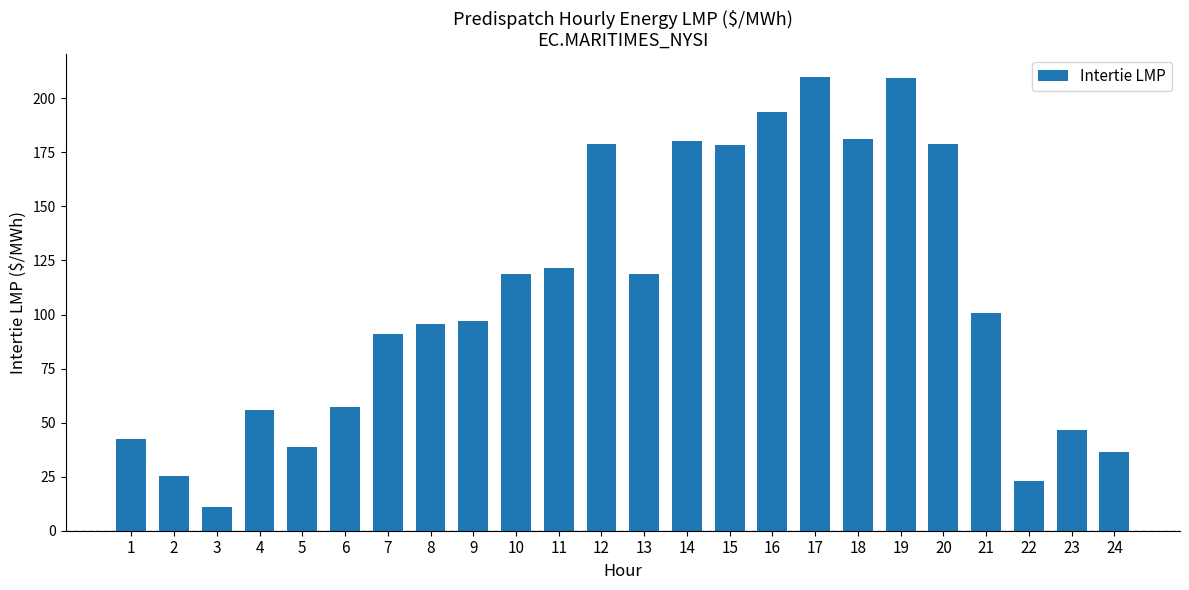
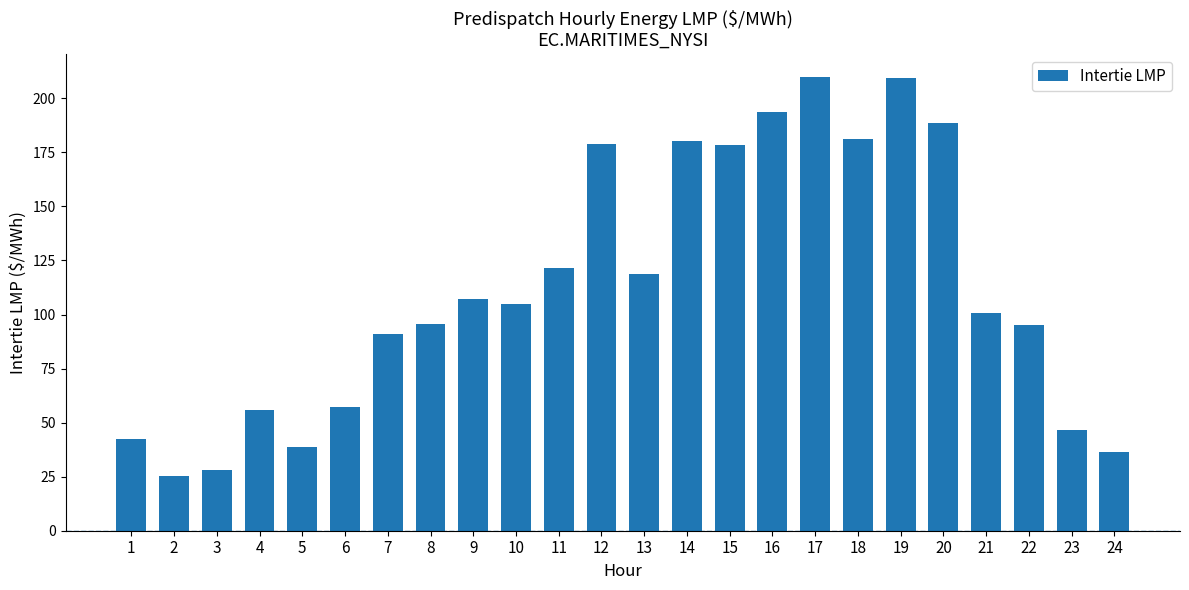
  {
    "1": 42,
    "2": 25,
-   "3": 11,
+   "3": 28,
    "4": 56,
    "5": 39,
    "6": 57,
    "7": 91,
    "8": 96,
-   "9": 97,
-   "10": 119,
+   "9": 107,
+   "10": 105,
    "11": 122,
    "12": 179,
    "13": 119,
    "14": 180,
    "15": 178,
    "16": 194,
    "17": 210,
    "18": 181,
    "19": 209,
-   "20": 179,
+   "20": 188,
    "21": 101,
-   "22": 23,
+   "22": 95,
    "23": 47,
    "24": 36
  }
